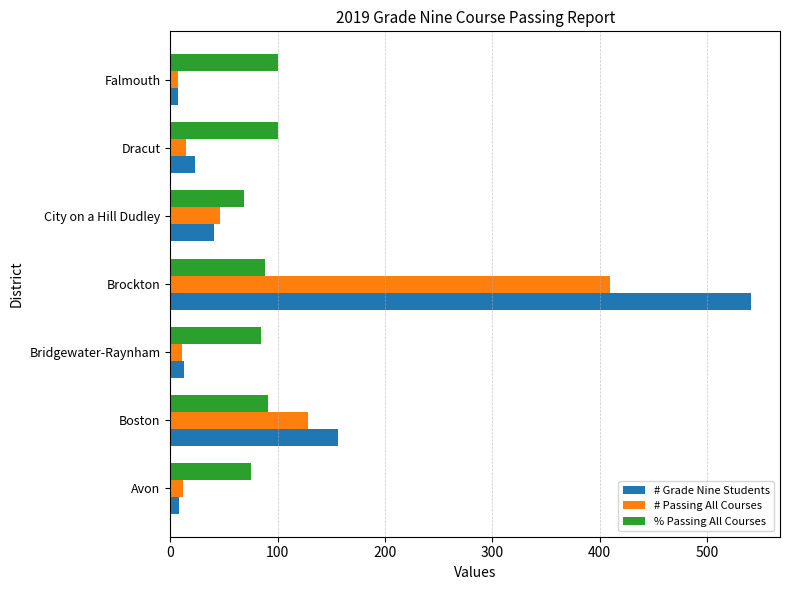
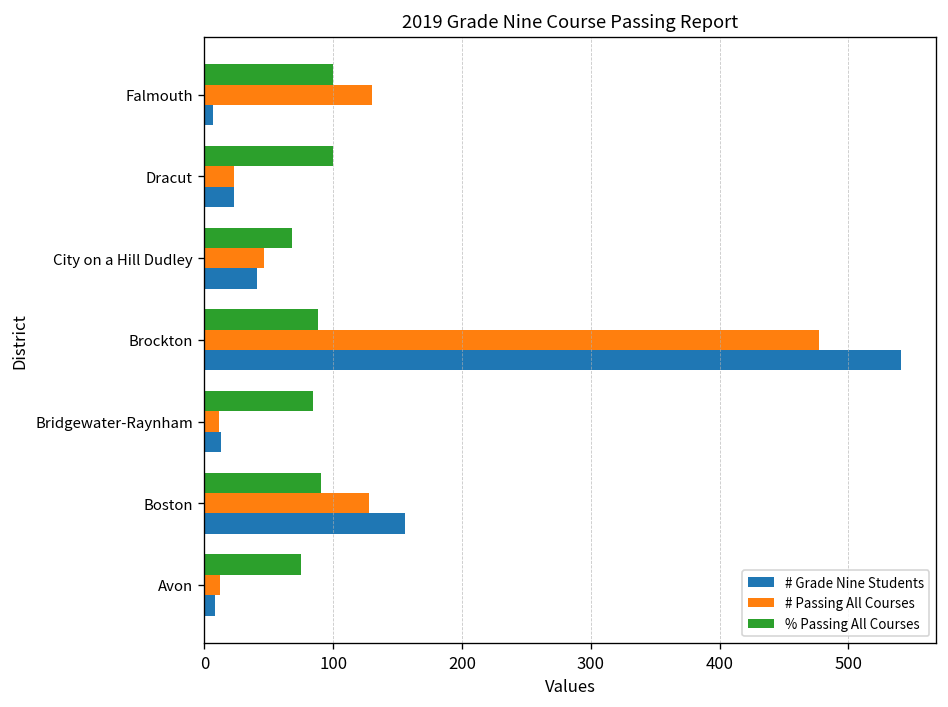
  {
    "# Grade Nine Students": {
      "Falmouth": 7,
      "Dracut": 23,
      "City on a Hill Dudley": 41,
      "Brockton": 541,
      "Bridgewater-Raynham": 13,
      "Boston": 156,
      "Avon": 8
    },
    "# Passing All Courses": {
-     "Falmouth": 7,
-     "Dracut": 15,
+     "Falmouth": 130,
+     "Dracut": 23,
      "City on a Hill Dudley": 46,
-     "Brockton": 410,
+     "Brockton": 477,
      "Bridgewater-Raynham": 11,
      "Boston": 128,
      "Avon": 12
    },
    "% Passing All Courses": {
      "Falmouth": 100,
      "Dracut": 100,
      "City on a Hill Dudley": 68,
      "Brockton": 88,
      "Bridgewater-Raynham": 85,
      "Boston": 91,
      "Avon": 75
    }
  }
